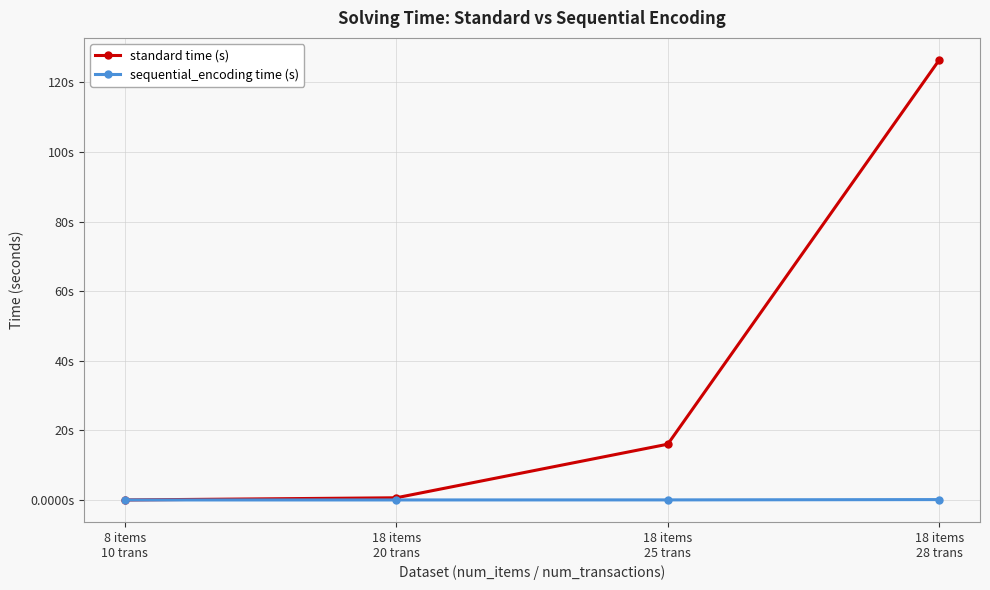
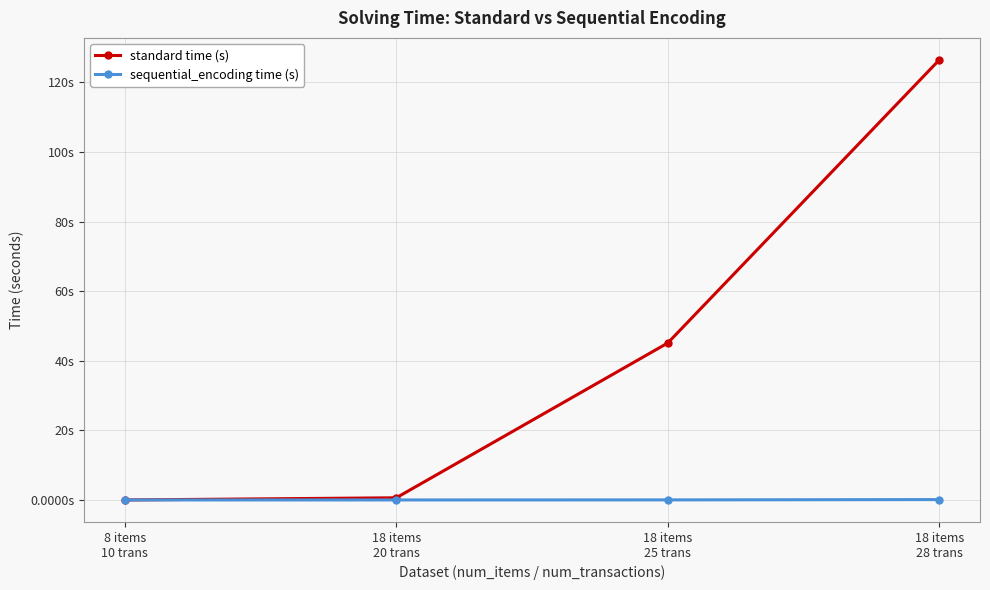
  {
    "standard time (s)": {
-     "18 items 25 trans": "16s",
+     "18 items 25 trans": "45s",
      "18 items 28 trans": "126s"
    },
    "sequential_encoding time (s)": {
      "18 items 25 trans": "0s",
      "18 items 28 trans": "0s"
    }
  }
